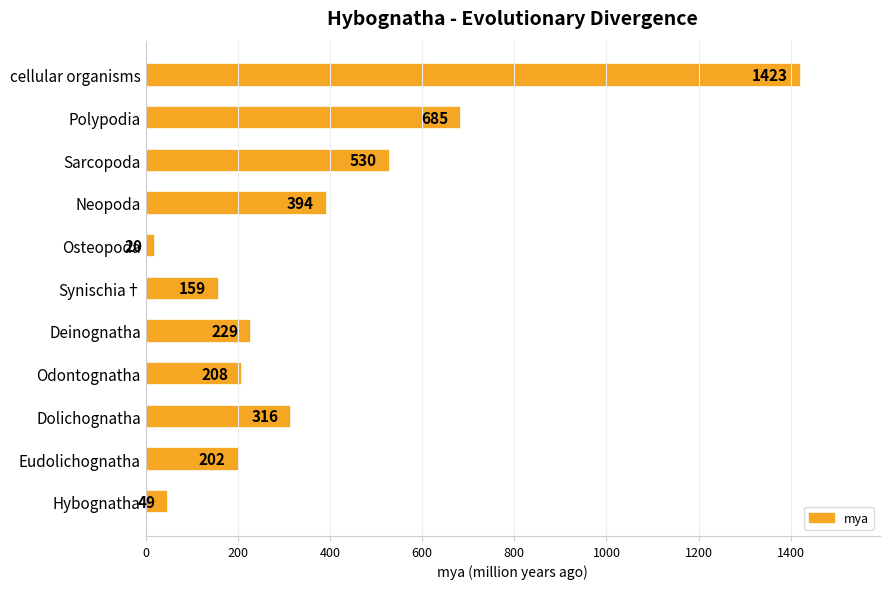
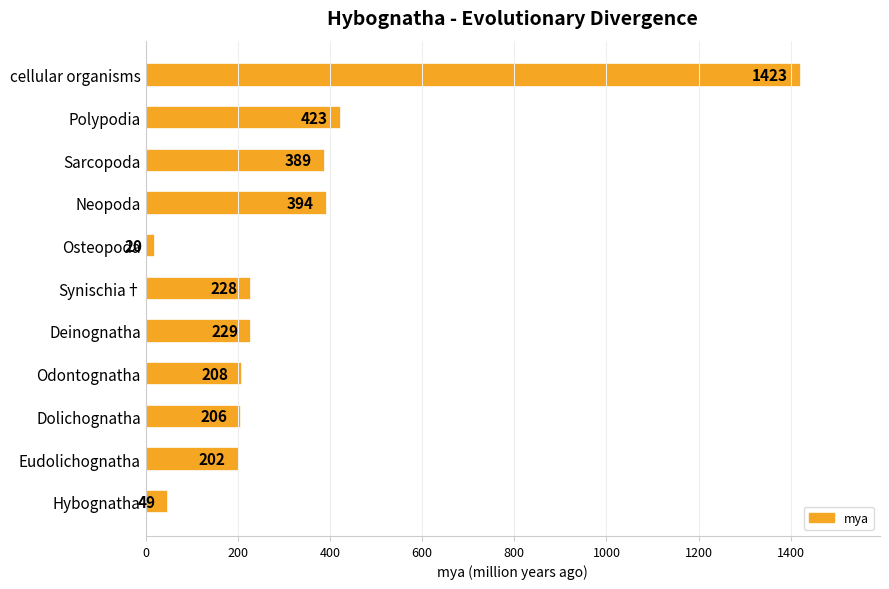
  {
    "cellular organisms": 1423,
-   "Polypodia": 685,
-   "Sarcopoda": 530,
+   "Polypodia": 423,
+   "Sarcopoda": 389,
    "Neopoda": 394,
    "Osteopoda": 20,
-   "Synischia†": 159,
+   "Synischia†": 228,
    "Deinognatha": 229,
    "Odontognatha": 208,
-   "Dolichognatha": 316,
+   "Dolichognatha": 206,
    "Eudolichognatha": 202,
    "Hybognatha": 49
  }
